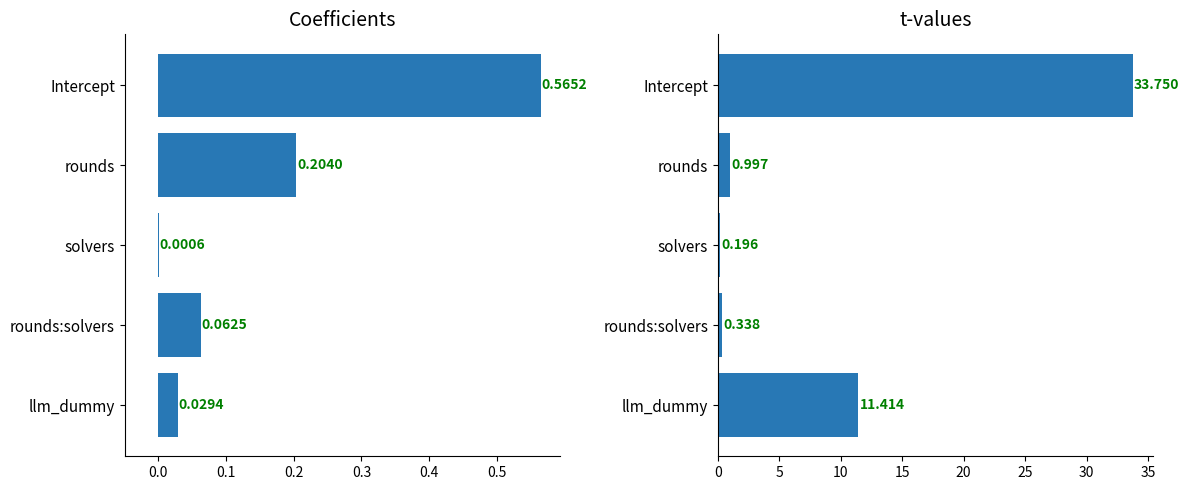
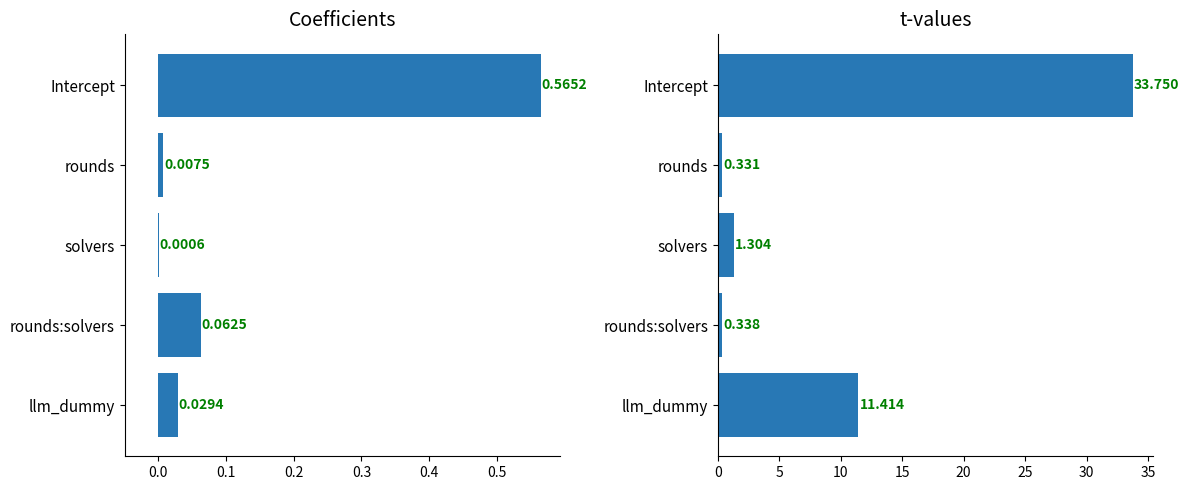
  {
    "Coefficients": {
      "Intercept": 0.5652,
-     "rounds": 0.2040,
+     "rounds": 0.0075,
      "solvers": 0.0006,
      "rounds:solvers": 0.0625,
      "llm_dummy": 0.0294
    },
    "t-values": {
      "Intercept": 33.750,
-     "rounds": 0.997,
-     "solvers": 0.196,
+     "rounds": 0.331,
+     "solvers": 1.304,
      "rounds:solvers": 0.338,
      "llm_dummy": 11.414
    }
  }
